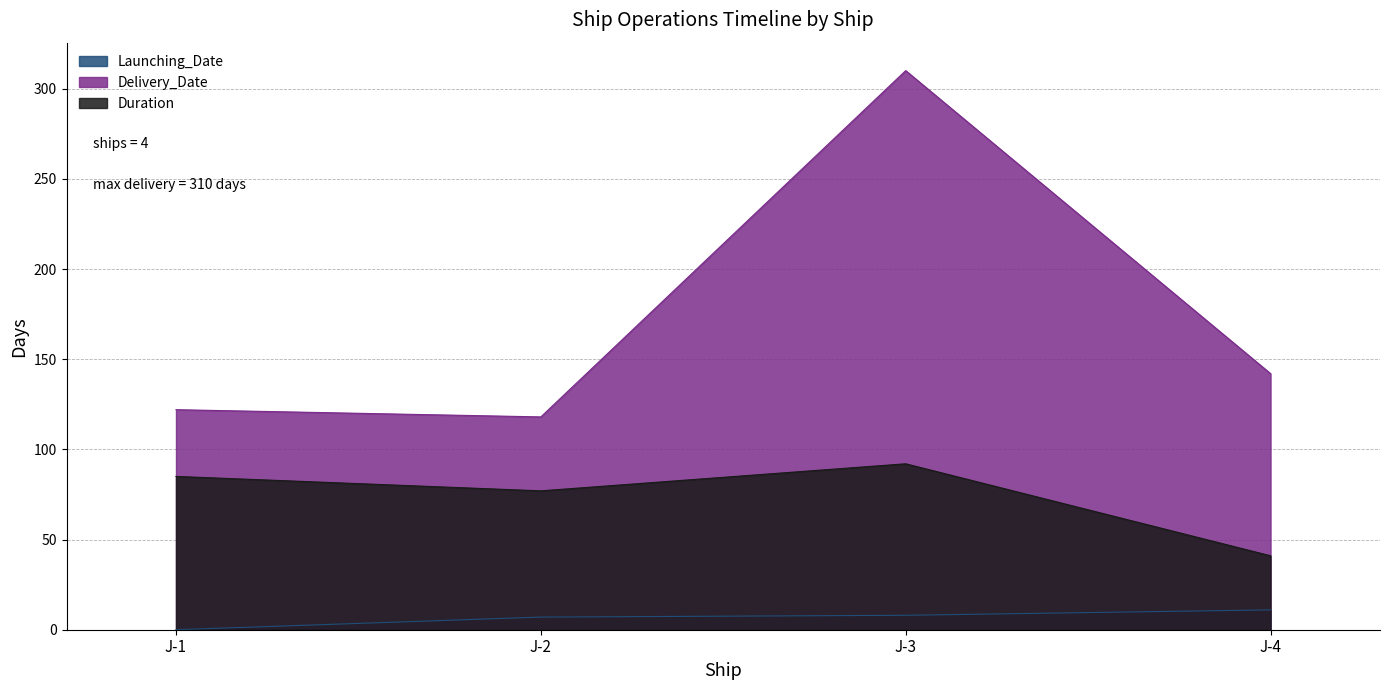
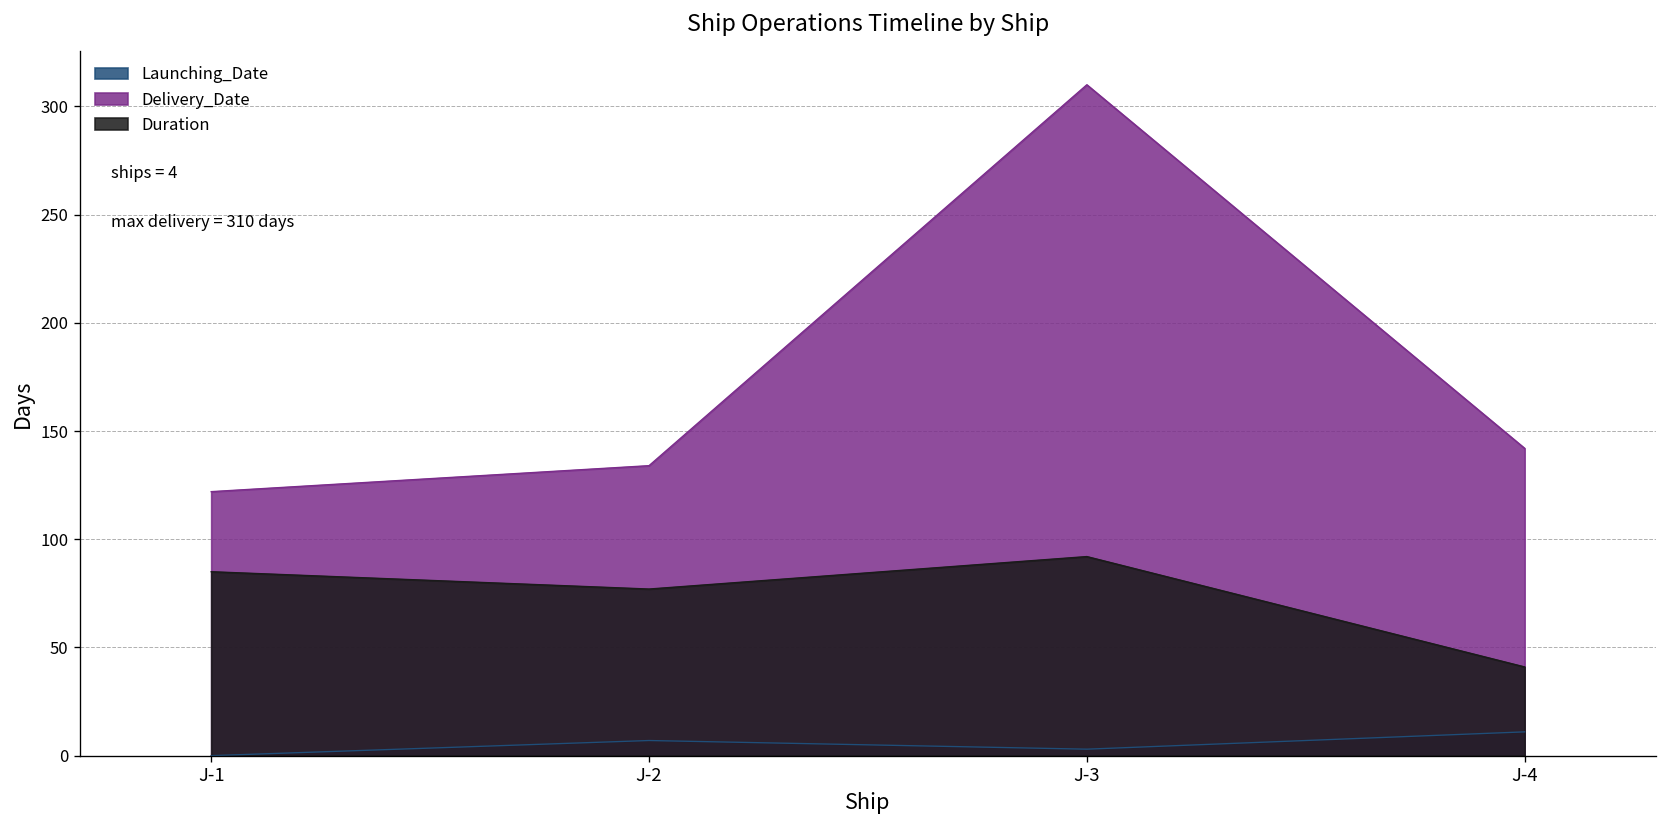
  {
    "Launching_Date": {
      "J-1": 0,
      "J-2": 7,
-     "J-3": 8,
+     "J-3": 3,
      "J-4": 11
    },
    "Delivery_Date": {
      "J-1": 122,
-     "J-2": 118,
+     "J-2": 134,
      "J-3": 310,
      "J-4": 142
    },
    "Duration": {
      "J-1": 85,
      "J-2": 77,
      "J-3": 92,
      "J-4": 41
    }
  }
